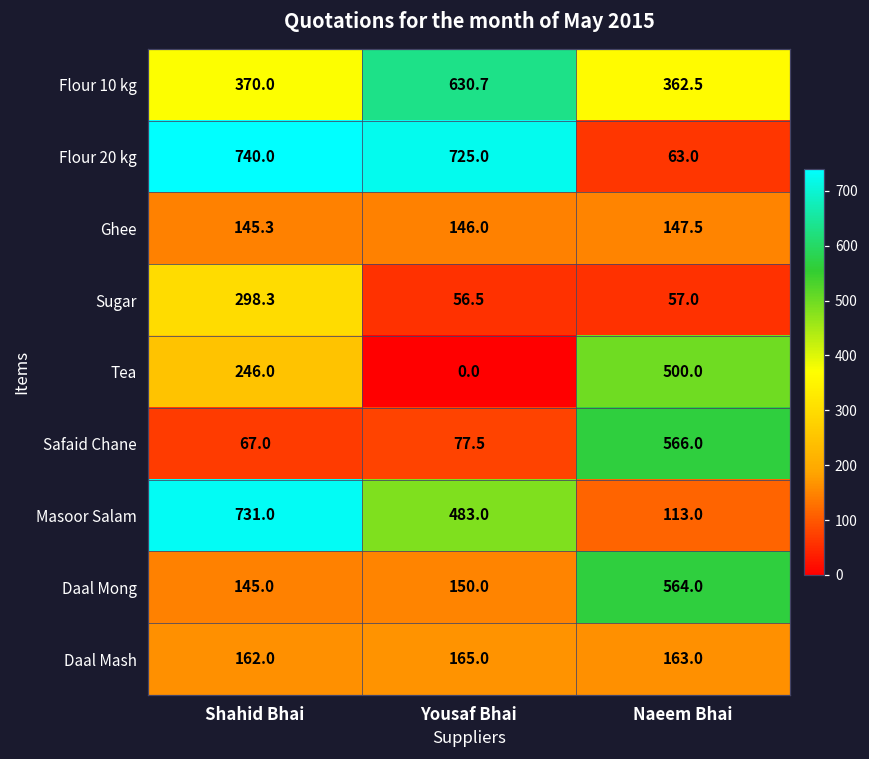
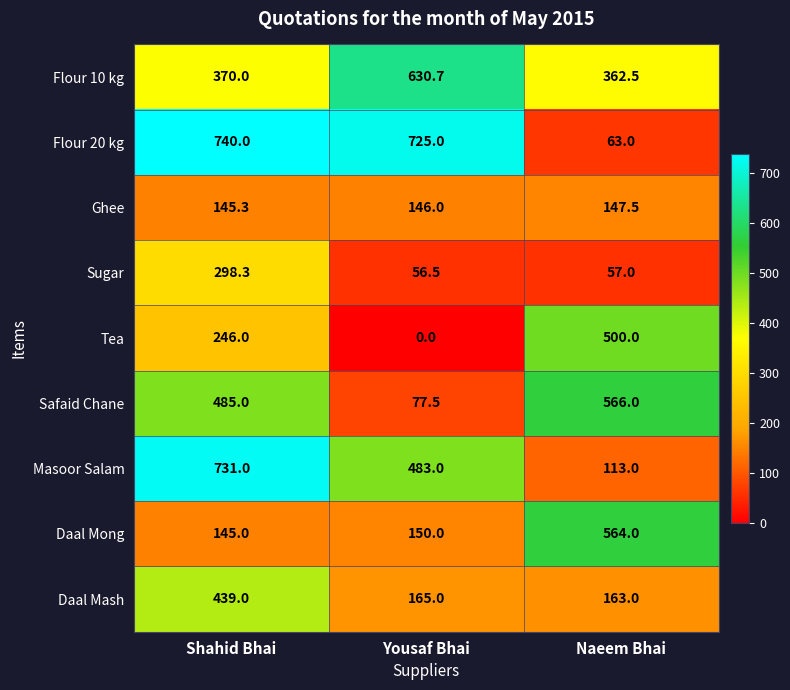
  {
    "Flour 10 kg": {
      "Shahid Bhai": 370.0,
      "Yousaf Bhai": 630.7,
      "Naeem Bhai": 362.5
    },
    "Flour 20 kg": {
      "Shahid Bhai": 740.0,
      "Yousaf Bhai": 725.0,
      "Naeem Bhai": 63.0
    },
    "Ghee": {
      "Shahid Bhai": 145.3,
      "Yousaf Bhai": 146.0,
      "Naeem Bhai": 147.5
    },
    "Sugar": {
      "Shahid Bhai": 298.3,
      "Yousaf Bhai": 56.5,
      "Naeem Bhai": 57.0
    },
    "Tea": {
      "Shahid Bhai": 246.0,
      "Yousaf Bhai": 0.0,
      "Naeem Bhai": 500.0
    },
    "Safaid Chane": {
-     "Shahid Bhai": 67.0,
+     "Shahid Bhai": 485.0,
      "Yousaf Bhai": 77.5,
      "Naeem Bhai": 566.0
    },
    "Masoor Salam": {
      "Shahid Bhai": 731.0,
      "Yousaf Bhai": 483.0,
      "Naeem Bhai": 113.0
    },
    "Daal Mong": {
      "Shahid Bhai": 145.0,
      "Yousaf Bhai": 150.0,
      "Naeem Bhai": 564.0
    },
    "Daal Mash": {
-     "Shahid Bhai": 162.0,
+     "Shahid Bhai": 439.0,
      "Yousaf Bhai": 165.0,
      "Naeem Bhai": 163.0
    }
  }
